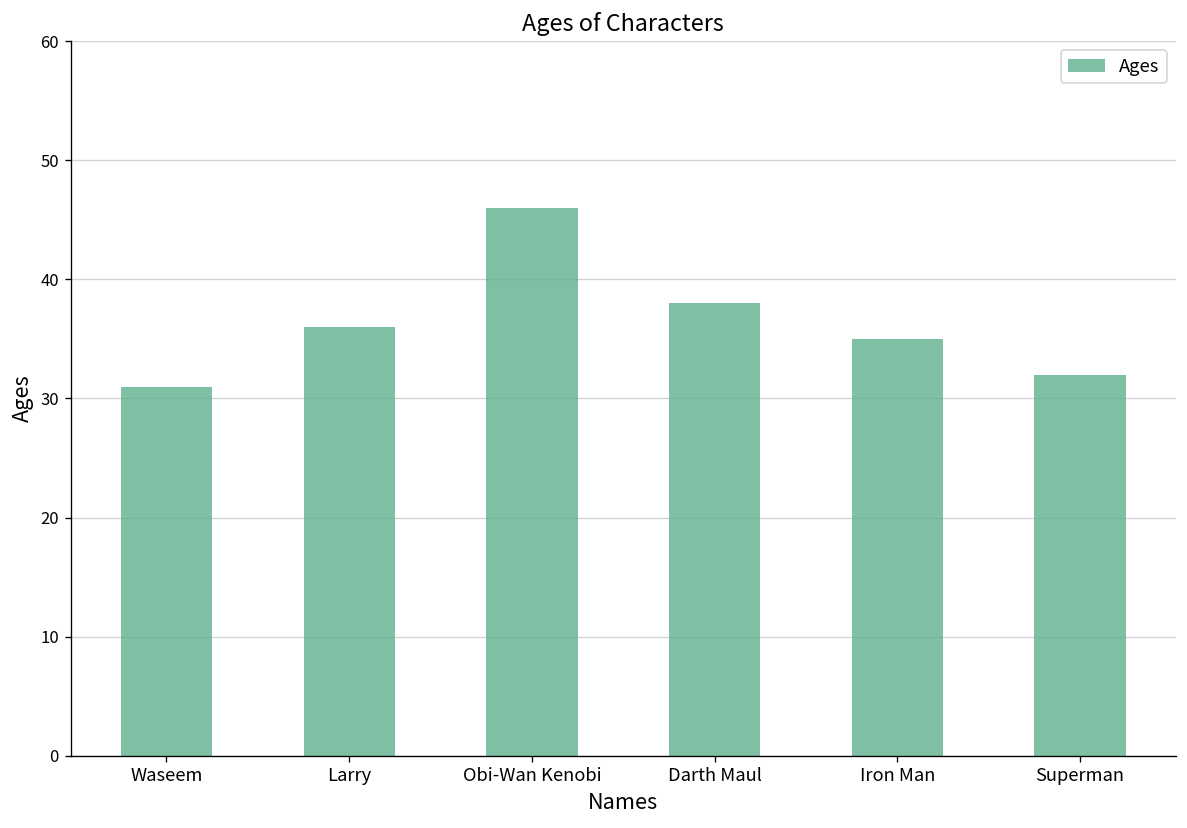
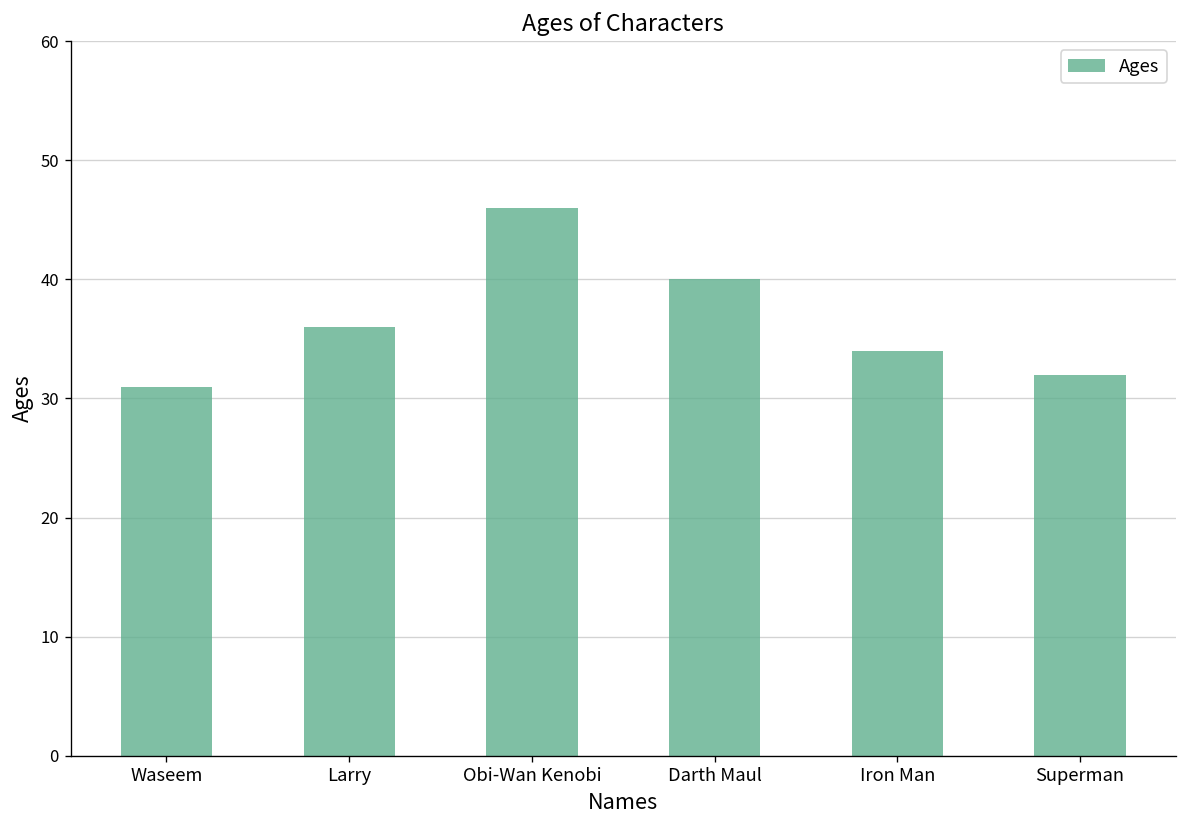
  {
    "Waseem": 31,
    "Larry": 36,
    "Obi-Wan Kenobi": 46,
-   "Darth Maul": 38,
-   "Iron Man": 35,
+   "Darth Maul": 40,
+   "Iron Man": 34,
    "Superman": 32
  }
